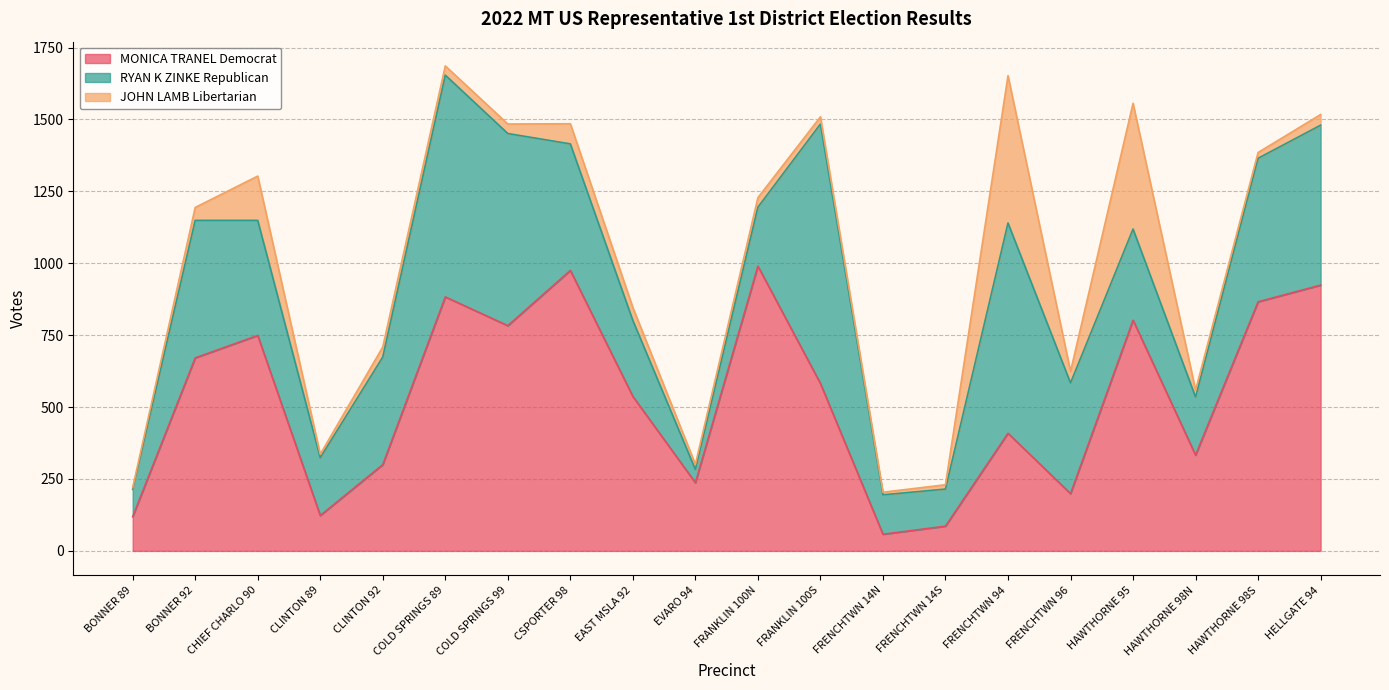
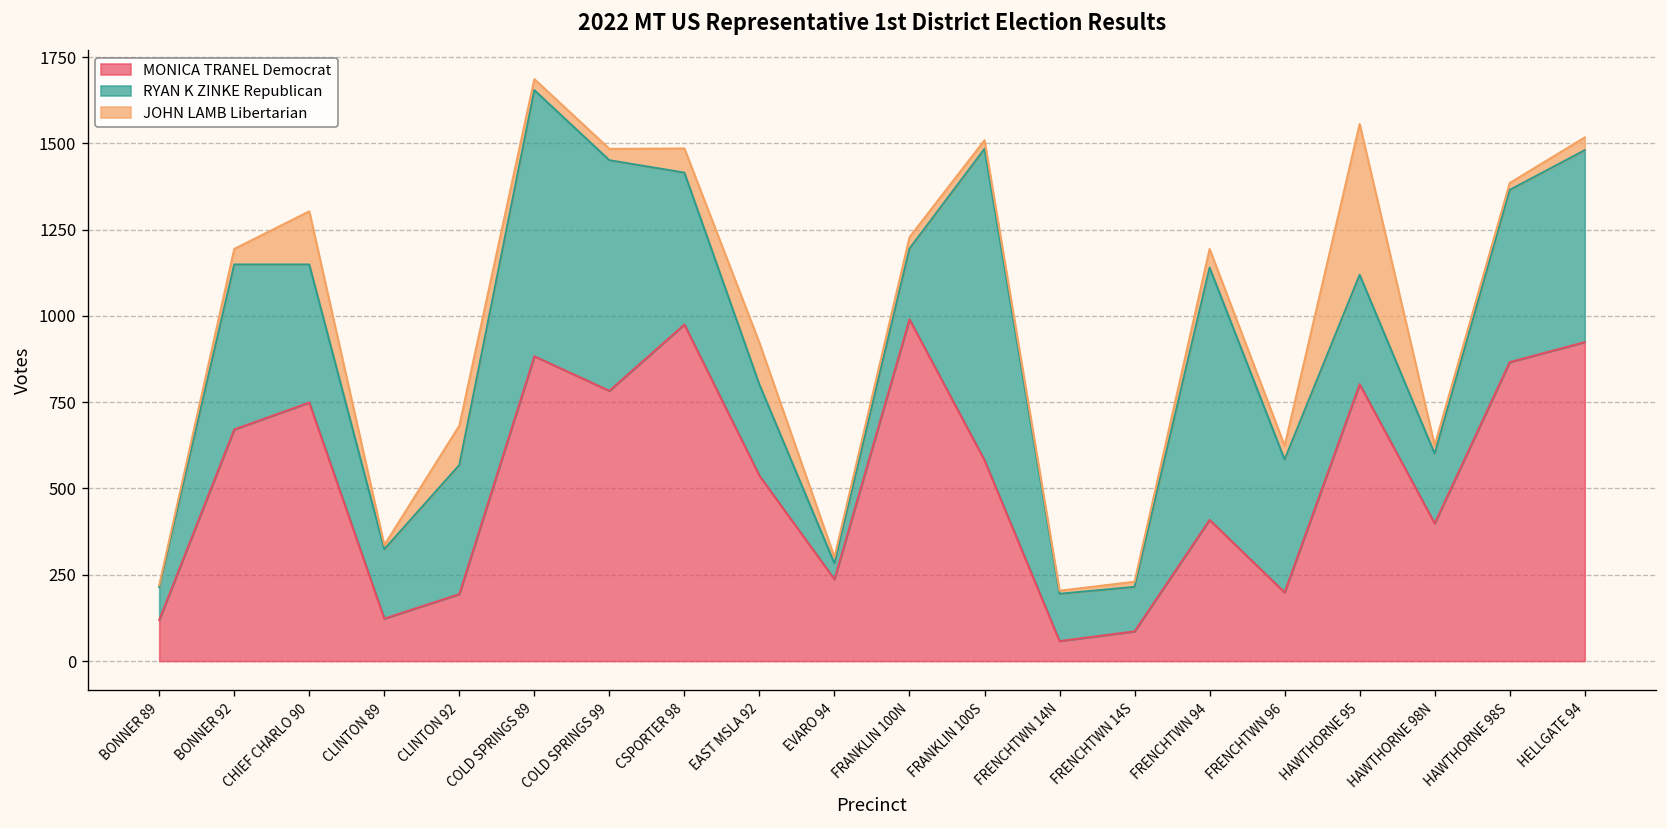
  {
    "MONICA TRANEL Democrat": {
      "BONNER 89": 120,
      "BONNER 92": 670,
      "CHIEF CHARLO 90": 750,
      "CLINTON 89": 120,
-     "CLINTON 92": 300,
+     "CLINTON 92": 190,
      "COLD SPRINGS 89": 880,
      "COLD SPRINGS 99": 780,
      "CSPORTER 98": 980,
      "EAST MSLA 92": 540,
      "EVARO 94": 240,
      "FRANKLIN 100N": 990,
      "FRANKLIN 100S": 580,
      "FRENCHTWN 14N": 60,
      "FRENCHTWN 14S": 90,
      "FRENCHTWN 94": 410,
      "FRENCHTWN 96": 200,
      "HAWTHORNE 95": 800,
-     "HAWTHORNE 98N": 330,
+     "HAWTHORNE 98N": 400,
      "HAWTHORNE 98S": 870,
      "HELLGATE 94": 920
    },
    "RYAN K ZINKE Republican": {
      "BONNER 92": 480,
      "CHIEF CHARLO 90": 400,
      "CLINTON 89": 200,
      "CLINTON 92": 370,
      "COLD SPRINGS 89": 770,
      "COLD SPRINGS 99": 670,
      "CSPORTER 98": 440,
      "EAST MSLA 92": 260,
      "EVARO 94": 50,
      "FRANKLIN 100N": 210,
      "FRANKLIN 100S": 900,
      "FRENCHTWN 14N": 140,
      "FRENCHTWN 14S": 130,
      "FRENCHTWN 94": 730,
      "FRENCHTWN 96": 390,
      "HAWTHORNE 95": 320,
      "HAWTHORNE 98N": 200,
      "HAWTHORNE 98S": 500,
      "HELLGATE 94": 560
    },
    "JOHN LAMB Libertarian": {
      "BONNER 92": 50,
      "CHIEF CHARLO 90": 150,
      "CLINTON 89": 10,
-     "CLINTON 92": 40,
+     "CLINTON 92": 110,
      "COLD SPRINGS 89": 30,
      "COLD SPRINGS 99": 30,
      "CSPORTER 98": 70,
-     "EAST MSLA 92": 50,
+     "EAST MSLA 92": 120,
      "EVARO 94": 20,
      "FRANKLIN 100N": 30,
      "FRANKLIN 100S": 30,
      "FRENCHTWN 14N": 10,
      "FRENCHTWN 14S": 20,
-     "FRENCHTWN 94": 510,
+     "FRENCHTWN 94": 50,
      "FRENCHTWN 96": 40,
      "HAWTHORNE 95": 440,
      "HAWTHORNE 98N": 20,
      "HAWTHORNE 98S": 20,
      "HELLGATE 94": 40
    }
  }
